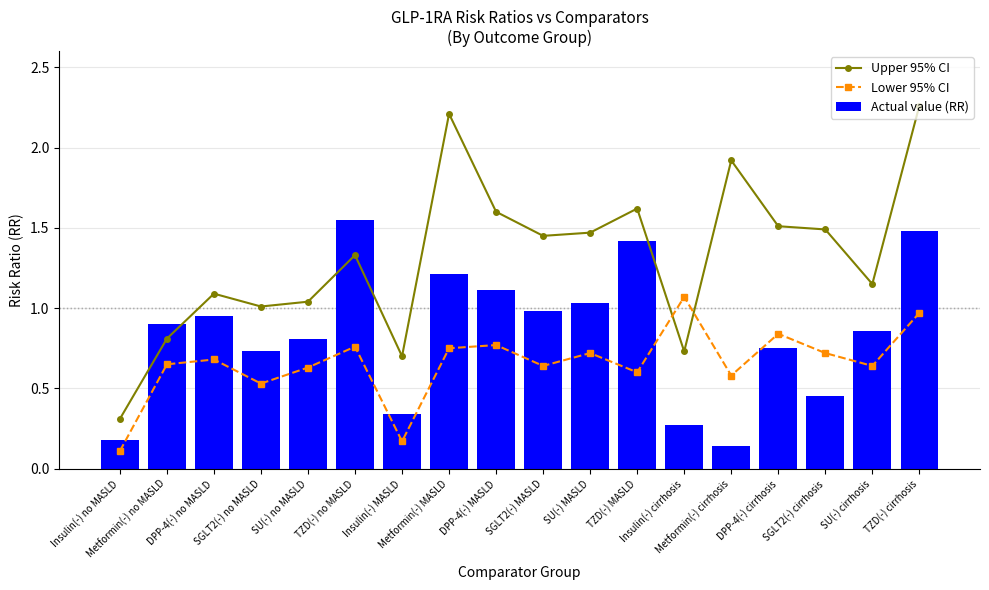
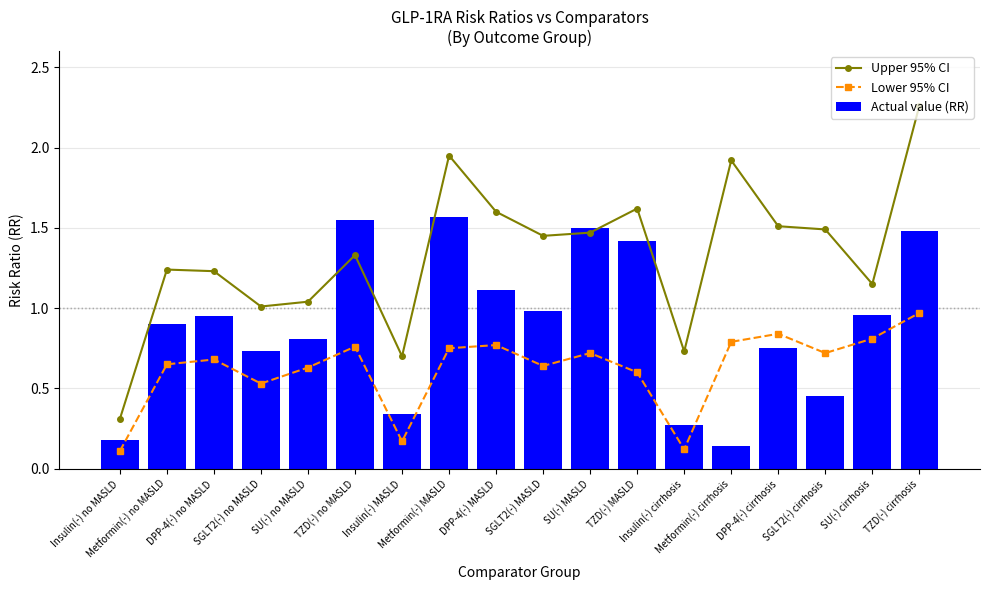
  {
    "Upper 95% CI": {
      "Insulin(-) no MASLD": 0.31,
-     "Metformin(-) no MASLD": 0.81,
-     "DPP-4(-) no MASLD": 1.09,
+     "Metformin(-) no MASLD": 1.24,
+     "DPP-4(-) no MASLD": 1.23,
      "SGLT2(-) no MASLD": 1.01,
      "SU(-) no MASLD": 1.04,
      "TZD(-) no MASLD": 1.33,
      "Insulin(-) MASLD": 0.70,
-     "Metformin(-) MASLD": 2.21,
+     "Metformin(-) MASLD": 1.95,
      "DPP-4(-) MASLD": 1.60,
      "SGLT2(-) MASLD": 1.45,
      "SU(-) MASLD": 1.47,
      "TZD(-) MASLD": 1.62,
      "Insulin(-) cirrhosis": 0.73,
      "Metformin(-) cirrhosis": 1.92,
      "DPP-4(-) cirrhosis": 1.51,
      "SGLT2(-) cirrhosis": 1.49,
      "SU(-) cirrhosis": 1.15
    },
    "Actual value (RR)": {
      "Insulin(-) no MASLD": 0.18,
      "Metformin(-) no MASLD": 0.90,
      "DPP-4(-) no MASLD": 0.95,
      "SGLT2(-) no MASLD": 0.73,
      "SU(-) no MASLD": 0.81,
      "TZD(-) no MASLD": 1.55,
      "Insulin(-) MASLD": 0.34,
-     "Metformin(-) MASLD": 1.21,
+     "Metformin(-) MASLD": 1.57,
      "DPP-4(-) MASLD": 1.11,
      "SGLT2(-) MASLD": 0.98,
-     "SU(-) MASLD": 1.03,
+     "SU(-) MASLD": 1.50,
      "TZD(-) MASLD": 1.42,
      "Insulin(-) cirrhosis": 0.27,
      "Metformin(-) cirrhosis": 0.14,
      "DPP-4(-) cirrhosis": 0.75,
      "SGLT2(-) cirrhosis": 0.45,
-     "SU(-) cirrhosis": 0.86,
+     "SU(-) cirrhosis": 0.96,
      "TZD(-) cirrhosis": 1.48
    },
    "Lower 95% CI": {
      "Insulin(-) no MASLD": 0.11,
      "Metformin(-) no MASLD": 0.65,
      "DPP-4(-) no MASLD": 0.68,
      "SGLT2(-) no MASLD": 0.53,
      "SU(-) no MASLD": 0.63,
      "TZD(-) no MASLD": 0.76,
      "Insulin(-) MASLD": 0.17,
      "Metformin(-) MASLD": 0.75,
      "DPP-4(-) MASLD": 0.77,
      "SGLT2(-) MASLD": 0.64,
      "SU(-) MASLD": 0.72,
      "TZD(-) MASLD": 0.60,
-     "Insulin(-) cirrhosis": 1.07,
-     "Metformin(-) cirrhosis": 0.58,
+     "Insulin(-) cirrhosis": 0.12,
+     "Metformin(-) cirrhosis": 0.79,
      "DPP-4(-) cirrhosis": 0.84,
      "SGLT2(-) cirrhosis": 0.72,
-     "SU(-) cirrhosis": 0.64,
+     "SU(-) cirrhosis": 0.81,
      "TZD(-) cirrhosis": 0.97
    }
  }
